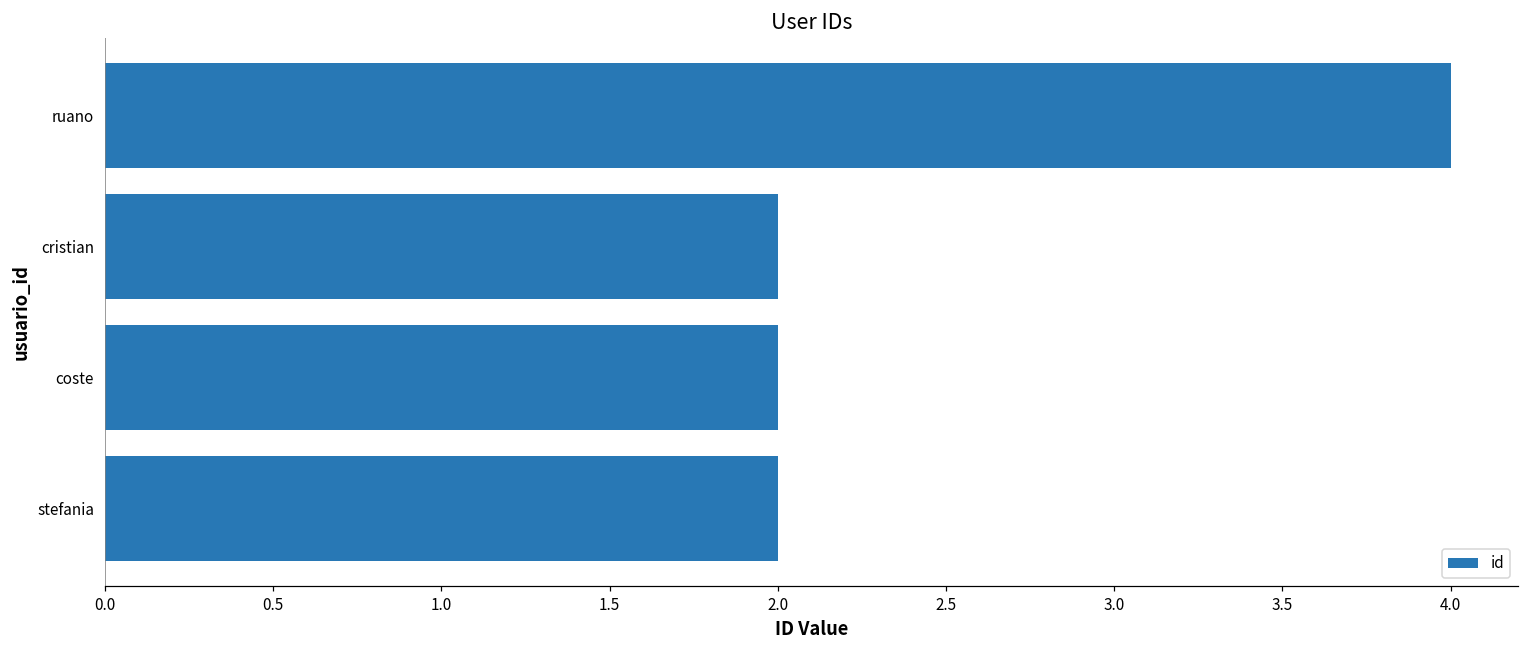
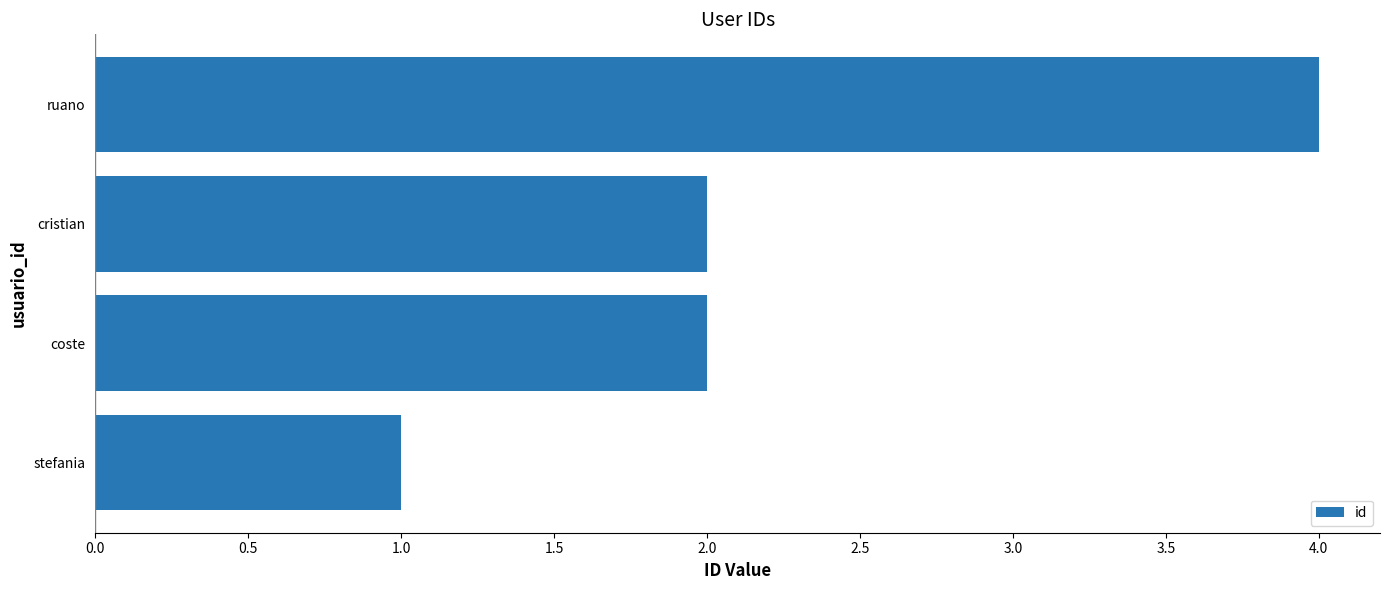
  {
    "ruano": 4,
    "cristian": 2,
    "coste": 2,
-   "stefania": 2
+   "stefania": 1
  }
